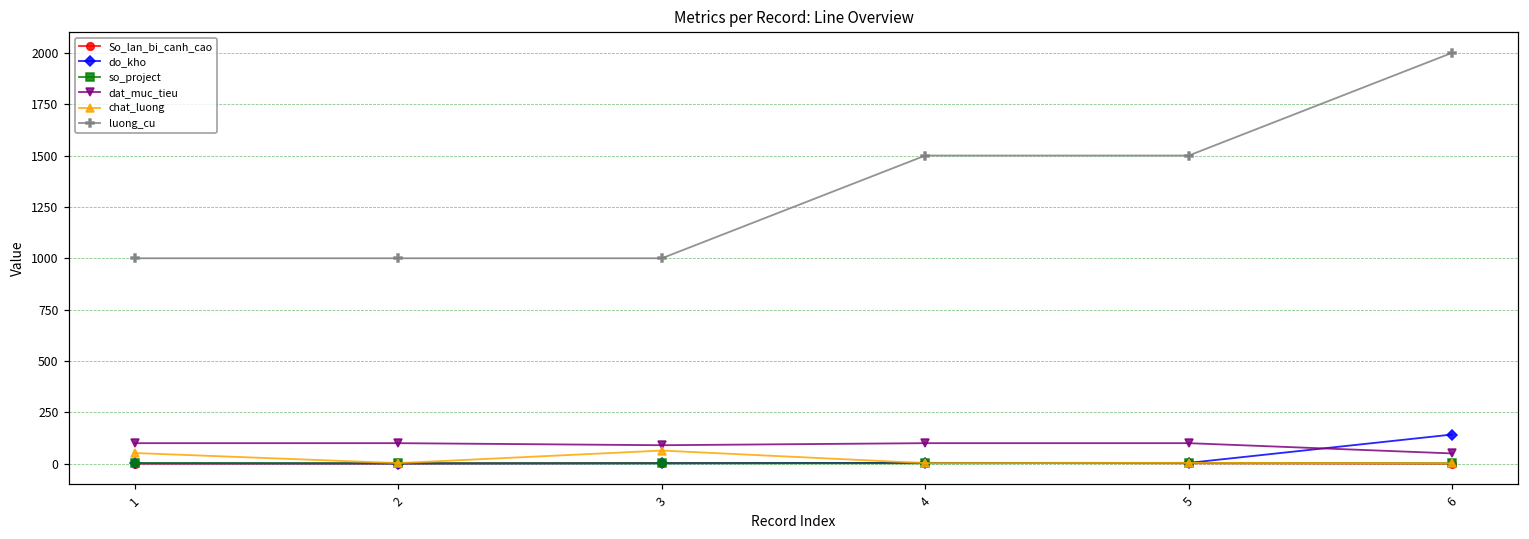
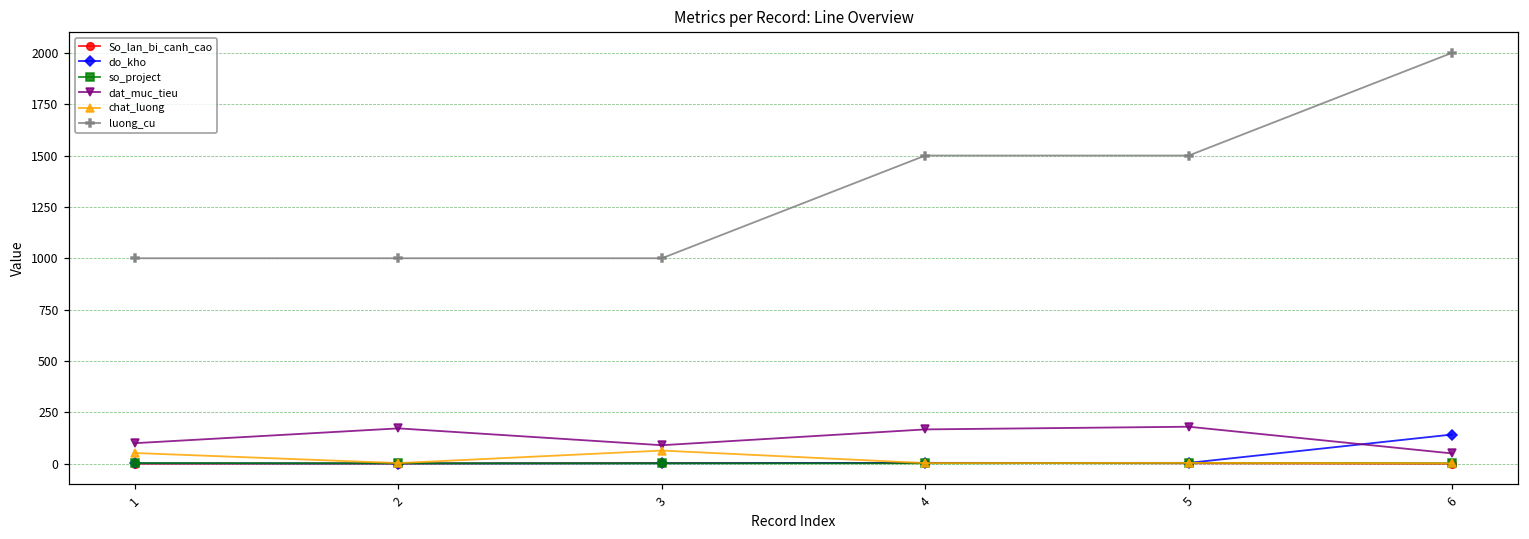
  {
    "do_kho": {
      "6": 140
    },
    "dat_muc_tieu": {
      "1": 100,
-     "2": 100,
+     "2": 170,
      "3": 90,
-     "4": 100,
-     "5": 100,
+     "4": 170,
+     "5": 180,
      "6": 50
    },
    "chat_luong": {
      "1": 50,
      "3": 60
    },
    "luong_cu": {
      "1": 1000,
      "2": 1000,
      "3": 1000,
      "4": 1500,
      "5": 1500,
      "6": 2000
    }
  }
